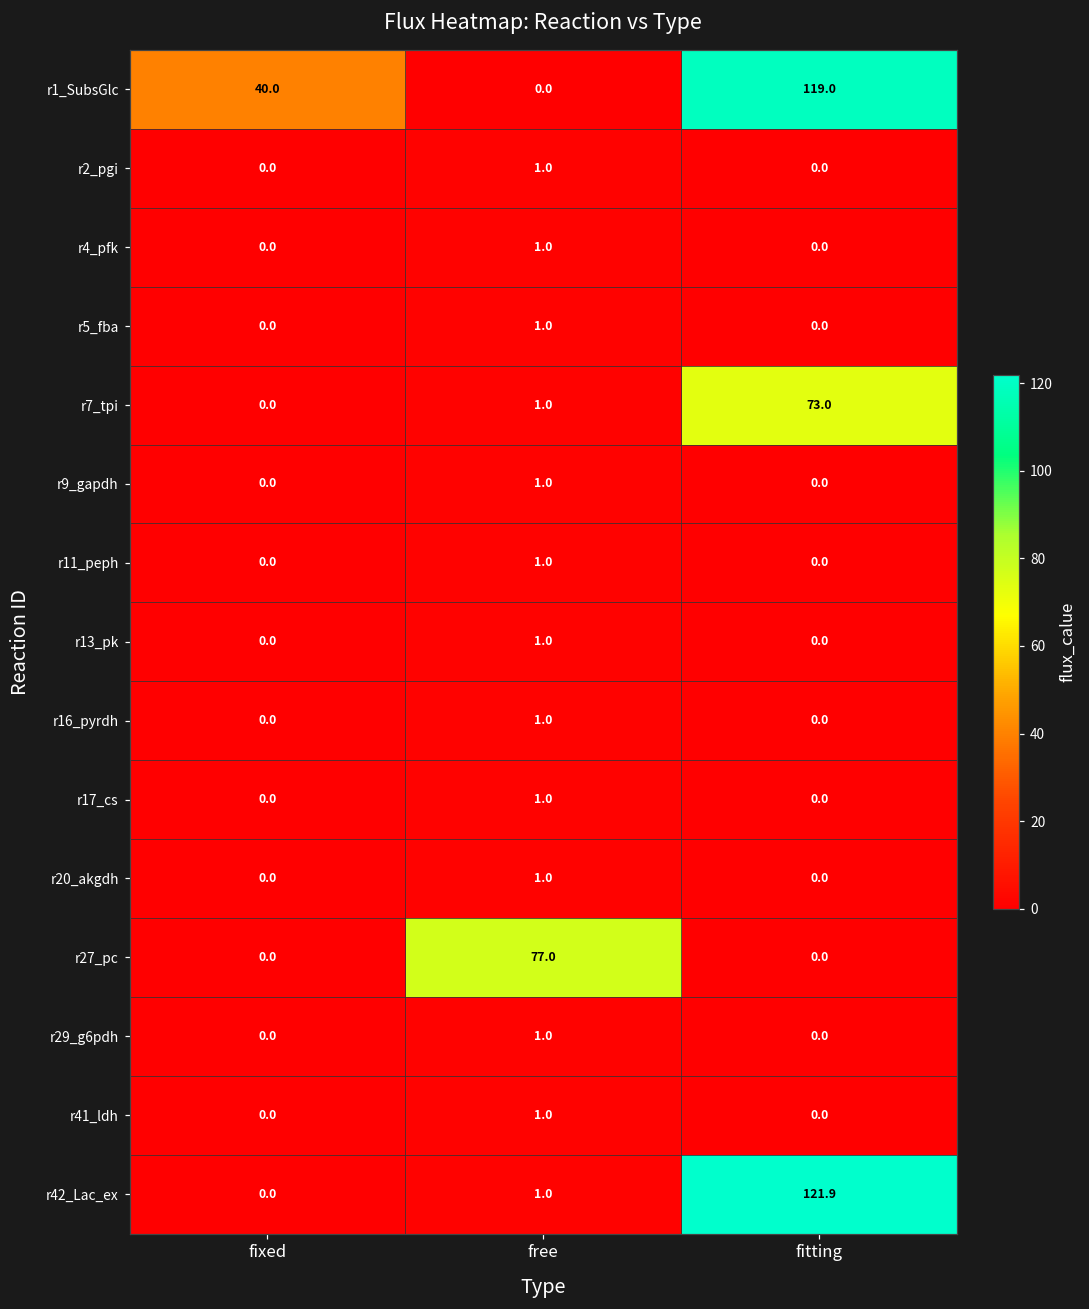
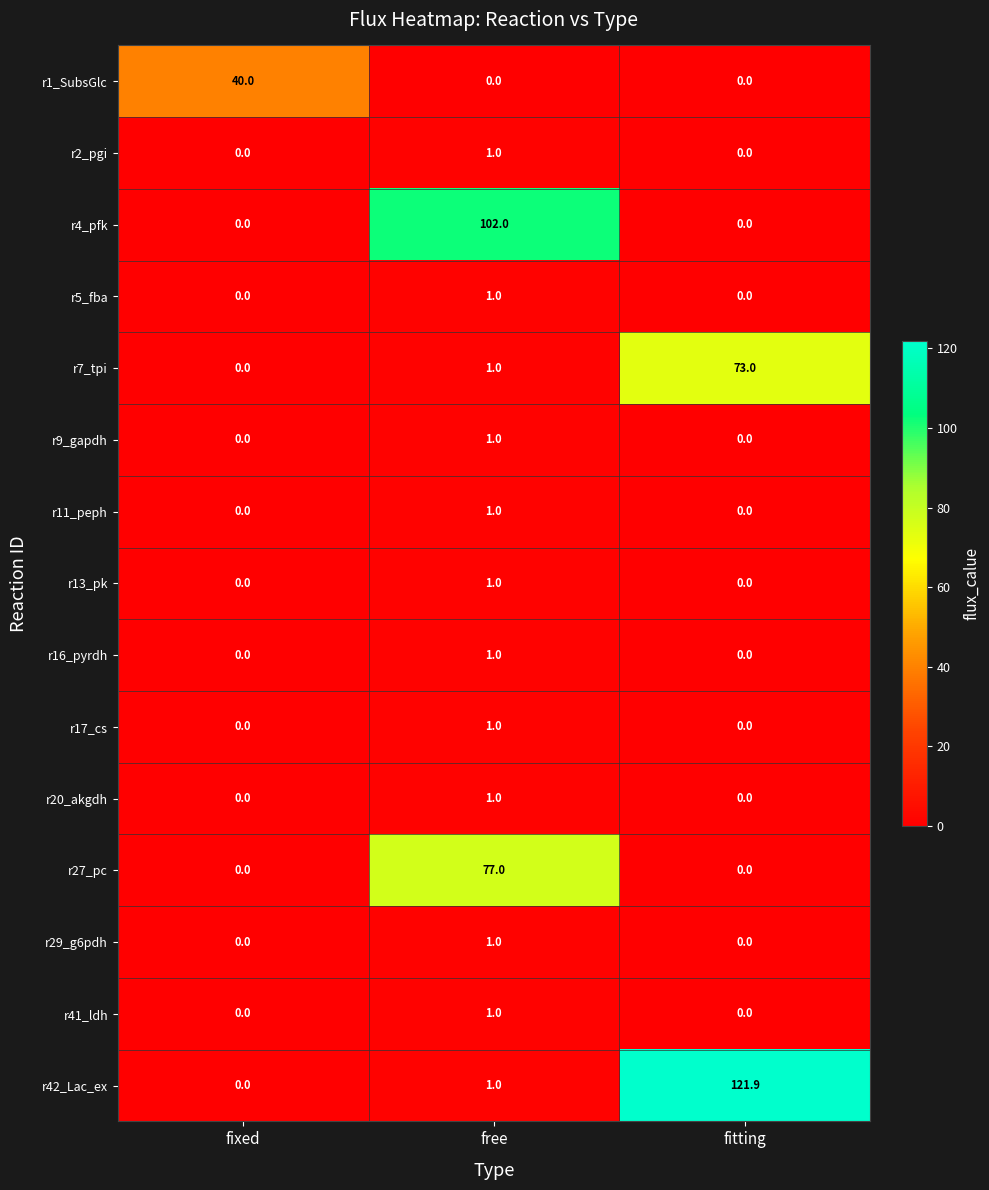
  {
    "r1_SubsGlc": {
      "fixed": 40.0,
      "free": 0.0,
-     "fitting": 119.0
+     "fitting": 0.0
    },
    "r2_pgi": {
      "fixed": 0.0,
      "free": 1.0,
      "fitting": 0.0
    },
    "r4_pfk": {
      "fixed": 0.0,
-     "free": 1.0,
+     "free": 102.0,
      "fitting": 0.0
    },
    "r5_fba": {
      "fixed": 0.0,
      "free": 1.0,
      "fitting": 0.0
    },
    "r7_tpi": {
      "fixed": 0.0,
      "free": 1.0,
      "fitting": 73.0
    },
    "r9_gapdh": {
      "fixed": 0.0,
      "free": 1.0,
      "fitting": 0.0
    },
    "r11_peph": {
      "fixed": 0.0,
      "free": 1.0,
      "fitting": 0.0
    },
    "r13_pk": {
      "fixed": 0.0,
      "free": 1.0,
      "fitting": 0.0
    },
    "r16_pyrdh": {
      "fixed": 0.0,
      "free": 1.0,
      "fitting": 0.0
    },
    "r17_cs": {
      "fixed": 0.0,
      "free": 1.0,
      "fitting": 0.0
    },
    "r20_akgdh": {
      "fixed": 0.0,
      "free": 1.0,
      "fitting": 0.0
    },
    "r27_pc": {
      "fixed": 0.0,
      "free": 77.0,
      "fitting": 0.0
    },
    "r29_g6pdh": {
      "fixed": 0.0,
      "free": 1.0,
      "fitting": 0.0
    },
    "r41_ldh": {
      "fixed": 0.0,
      "free": 1.0,
      "fitting": 0.0
    },
    "r42_Lac_ex": {
      "fixed": 0.0,
      "free": 1.0,
      "fitting": 121.9
    }
  }
